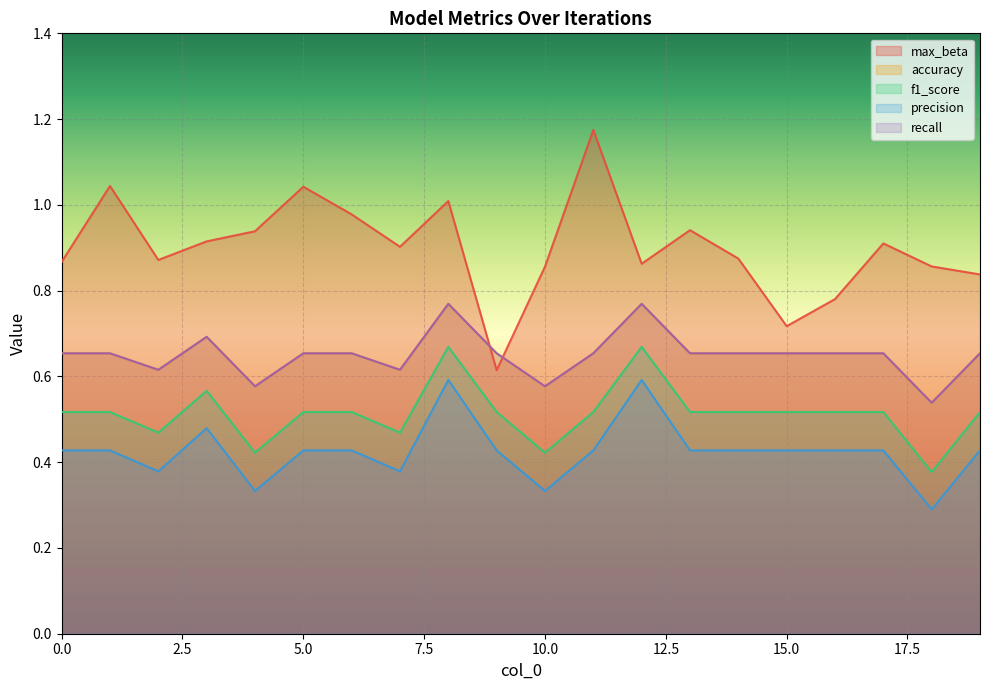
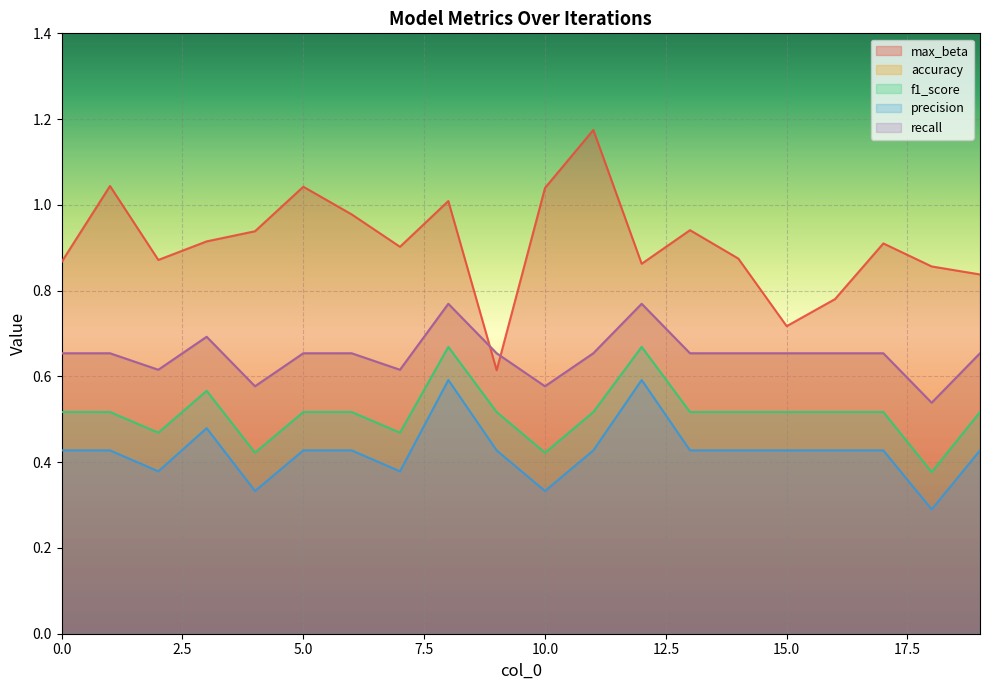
  {
    "max_beta": {
      "0.0": 0.87,
      "5.0": 1.04,
-     "10.0": 0.86,
+     "10.0": 1.04,
      "15.0": 0.72
    }
  }
